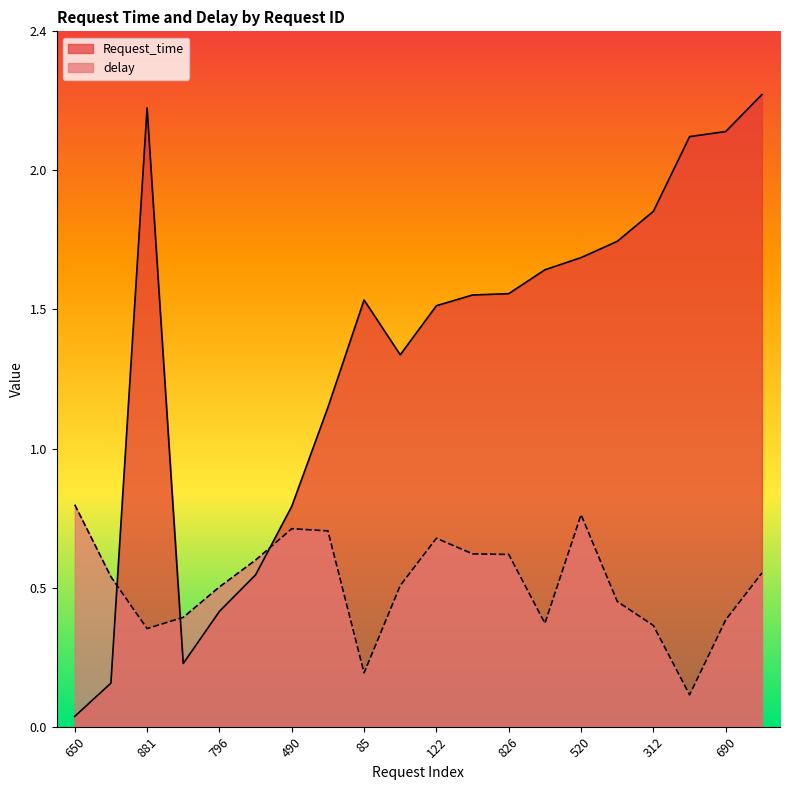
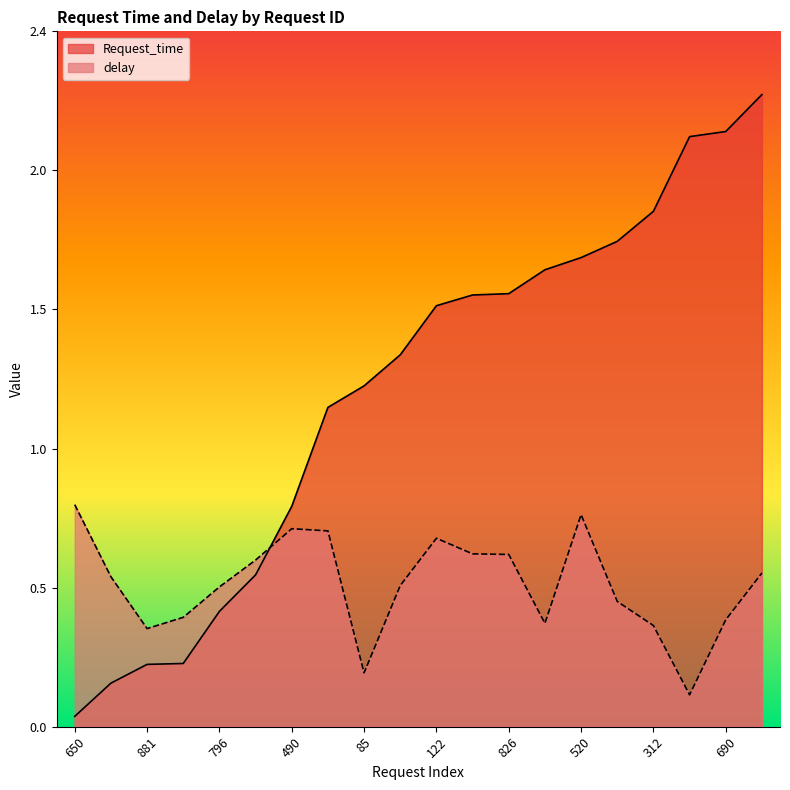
  {
    "Request_time": {
      "650": 0.04,
-     "881": 2.18,
+     "881": 0.22,
      "796": 0.41,
      "490": 0.77,
-     "85": 1.50,
+     "85": 1.20,
      "122": 1.48,
      "826": 1.52,
      "520": 1.65,
      "312": 1.81,
      "690": 2.09
    },
    "delay": {
      "650": 0.78,
      "881": 0.35,
      "796": 0.49,
      "490": 0.70,
      "85": 0.19,
      "122": 0.66,
      "826": 0.61,
      "520": 0.75,
      "312": 0.36,
      "690": 0.38
    }
  }
